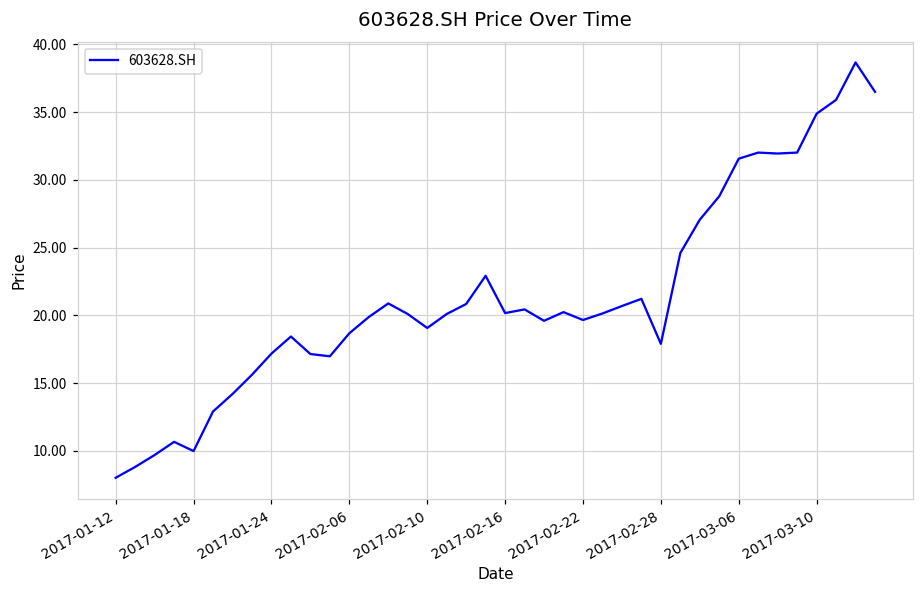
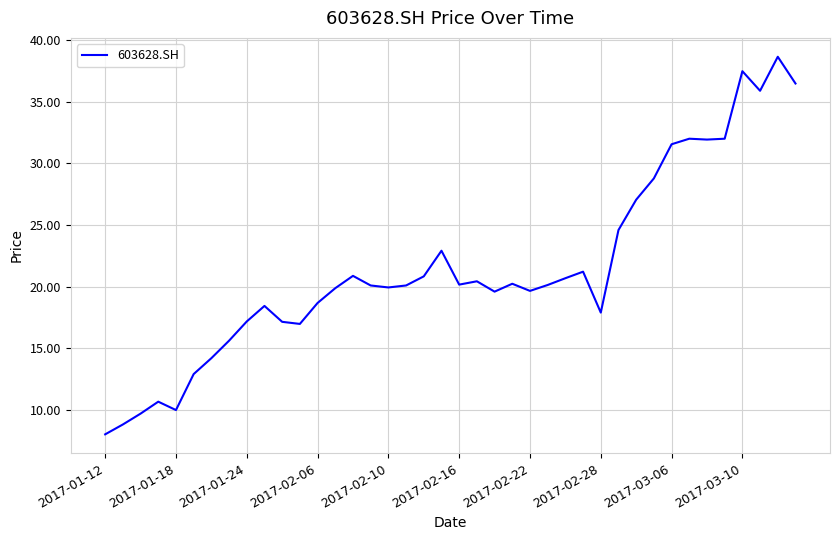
  {
    "2017-01-12": 8.0,
    "2017-01-18": 10.0,
    "2017-01-24": 17.2,
    "2017-02-06": 18.7,
-   "2017-02-10": 19.1,
+   "2017-02-10": 19.9,
    "2017-02-16": 20.2,
    "2017-02-22": 19.7,
    "2017-02-28": 17.9,
    "2017-03-06": 31.6,
-   "2017-03-10": 34.9
+   "2017-03-10": 37.5
  }
